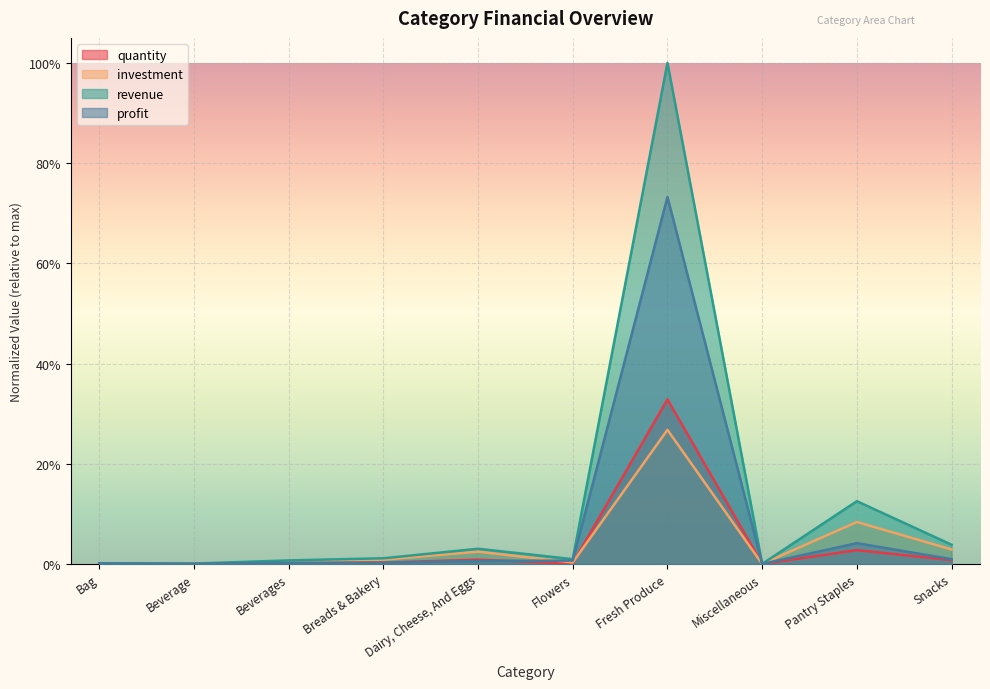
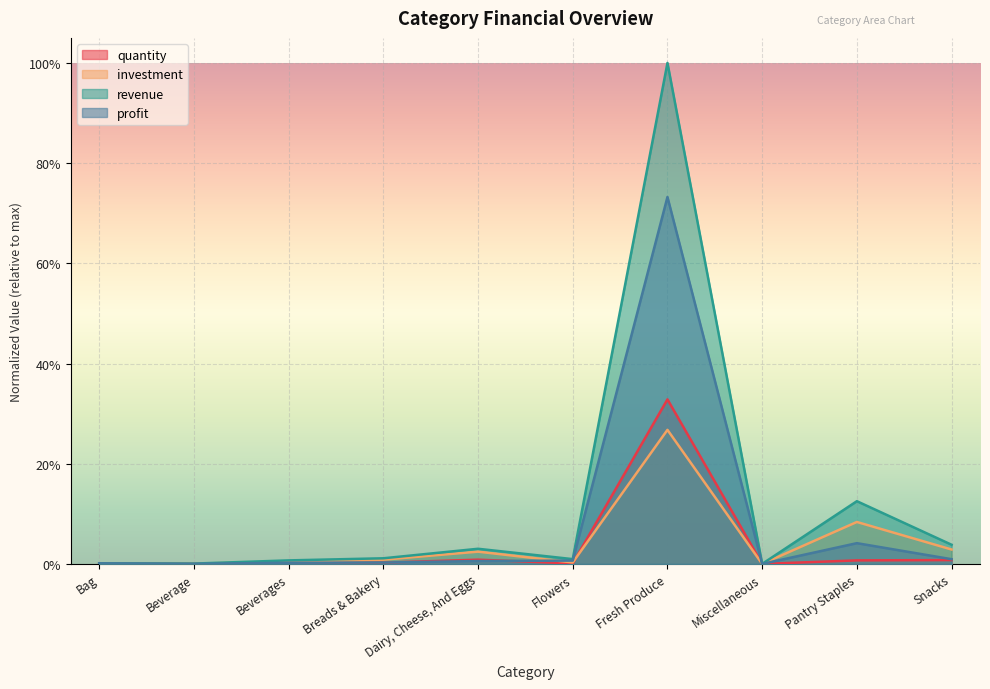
  {
    "quantity": {
      "Fresh Produce": "33%",
-     "Pantry Staples": "3%"
+     "Pantry Staples": "1%"
    },
    "investment": {
      "Dairy, Cheese, And Eggs": "2%",
      "Fresh Produce": "27%",
      "Pantry Staples": "8%",
      "Snacks": "3%"
    }
  }
